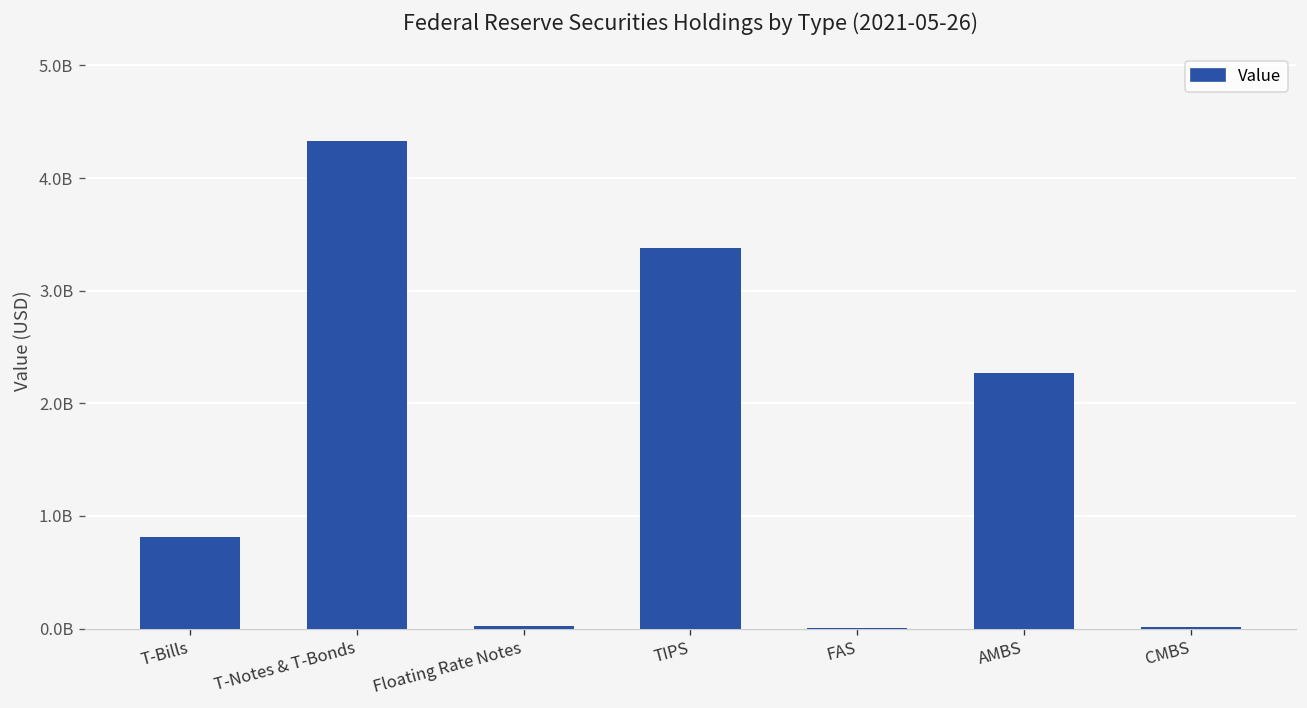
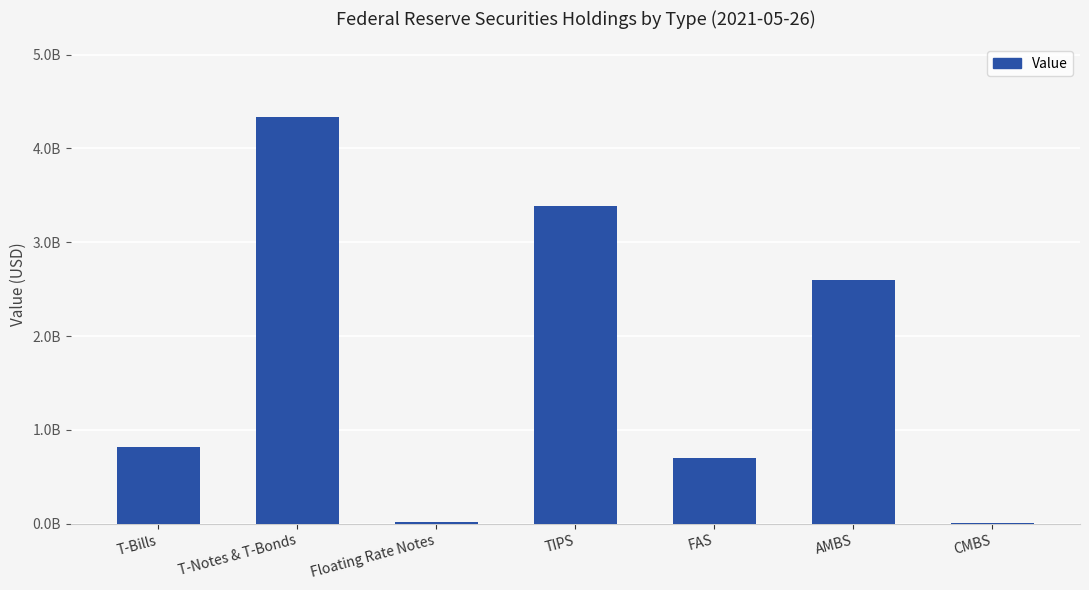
  {
    "T-Bills": 800000000,
    "T-Notes & T-Bonds": 4300000000,
    "TIPS": 3400000000,
-   "FAS": 0,
-   "AMBS": 2300000000
+   "FAS": 700000000,
+   "AMBS": 2600000000
  }
